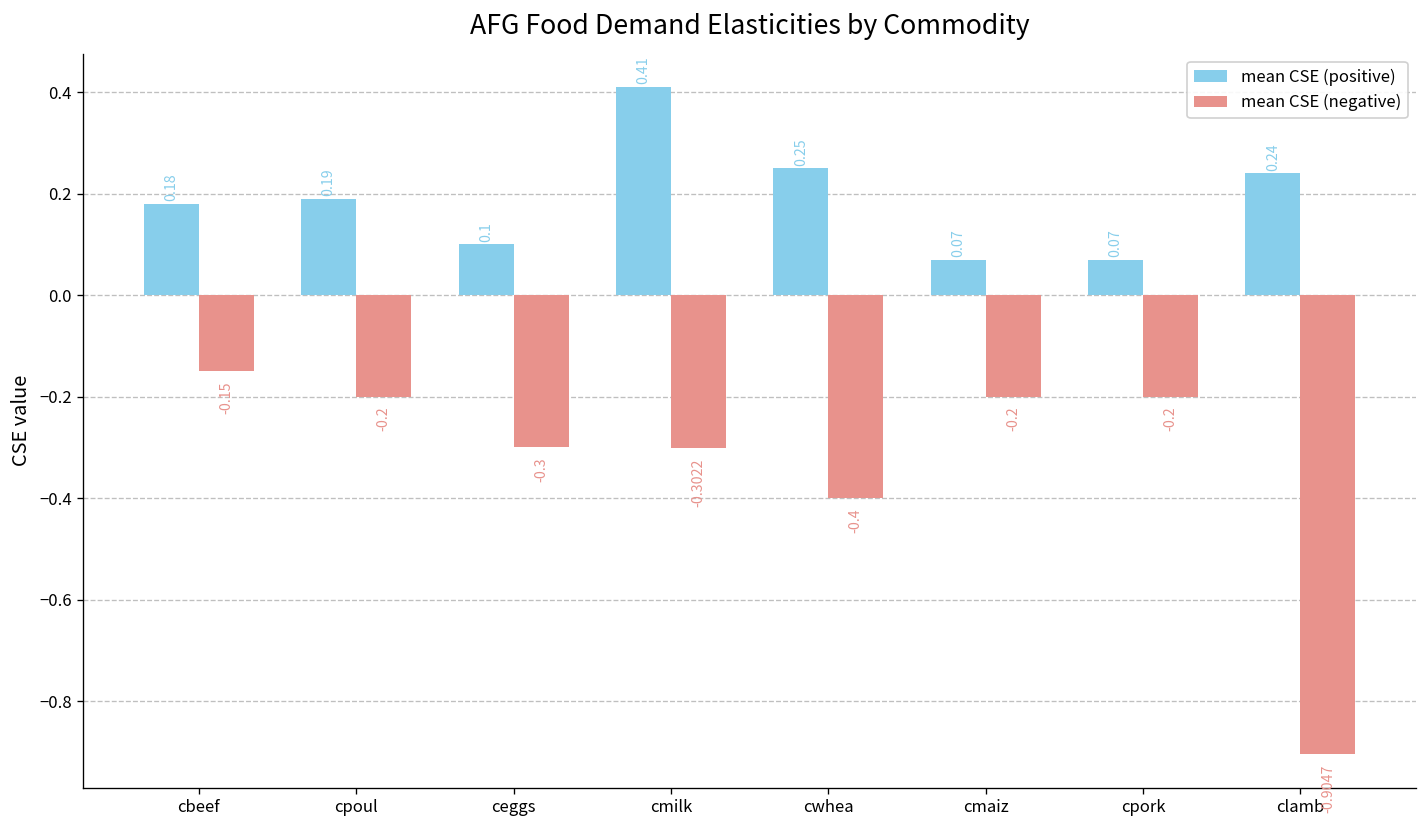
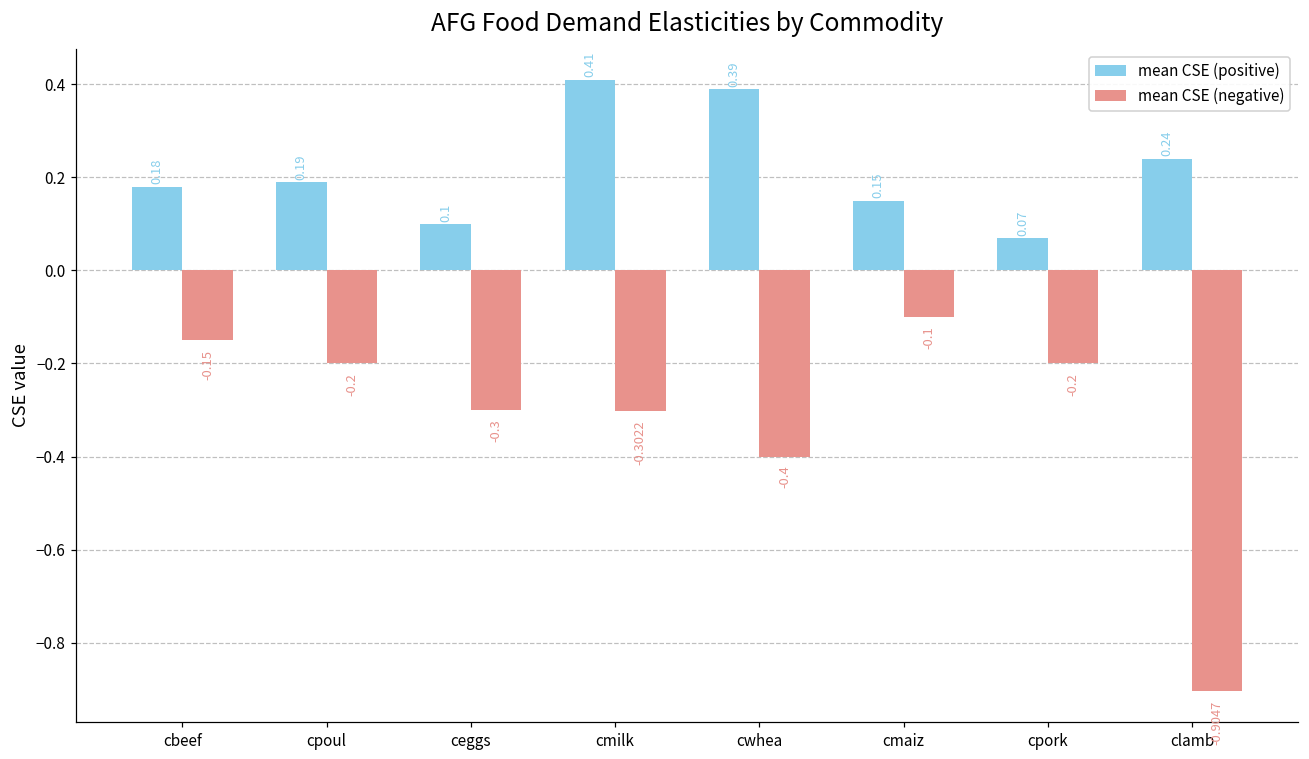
  {
    "mean CSE (positive)": {
      "cbeef": 0.18,
      "cpoul": 0.19,
      "ceggs": 0.1,
      "cmilk": 0.41,
-     "cwhea": 0.25,
-     "cmaiz": 0.07,
+     "cwhea": 0.39,
+     "cmaiz": 0.15,
      "cpork": 0.07,
      "clamb": 0.24
    },
    "mean CSE (negative)": {
      "cbeef": -0.15,
      "cpoul": -0.2,
      "ceggs": -0.3,
      "cmilk": -0.3022,
      "cwhea": -0.4,
-     "cmaiz": -0.2,
+     "cmaiz": -0.1,
      "cpork": -0.2,
      "clamb": -0.9047
    }
  }
